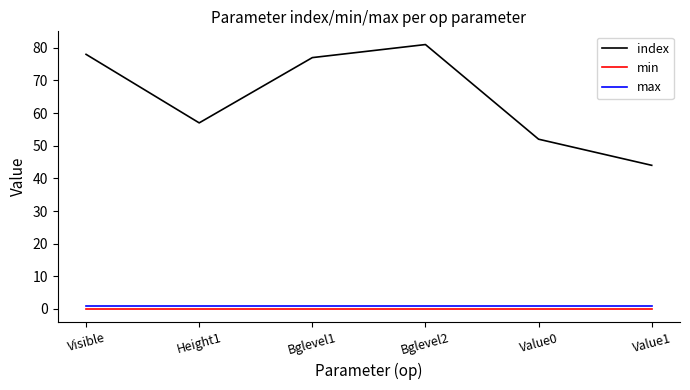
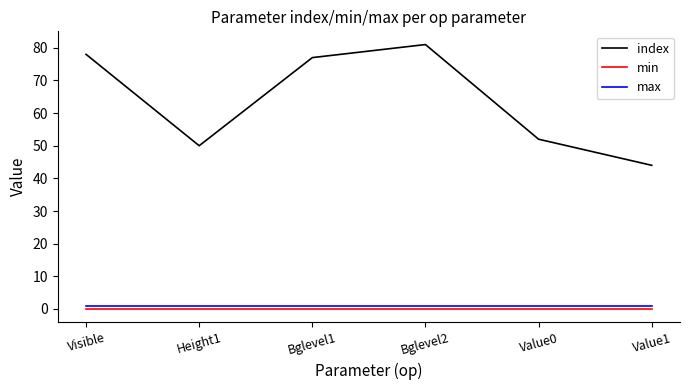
  {
    "index": {
      "Visible": 78,
-     "Height1": 57,
+     "Height1": 50,
      "Bglevel1": 77,
      "Bglevel2": 81,
      "Value0": 52,
      "Value1": 44
    },
    "min": {
      "Visible": 0,
      "Height1": 0,
      "Bglevel1": 0,
      "Bglevel2": 0,
      "Value0": 0,
      "Value1": 0
    },
    "max": {
      "Visible": 1,
      "Height1": 1,
      "Bglevel1": 1,
      "Bglevel2": 1,
      "Value0": 1,
      "Value1": 1
    }
  }
